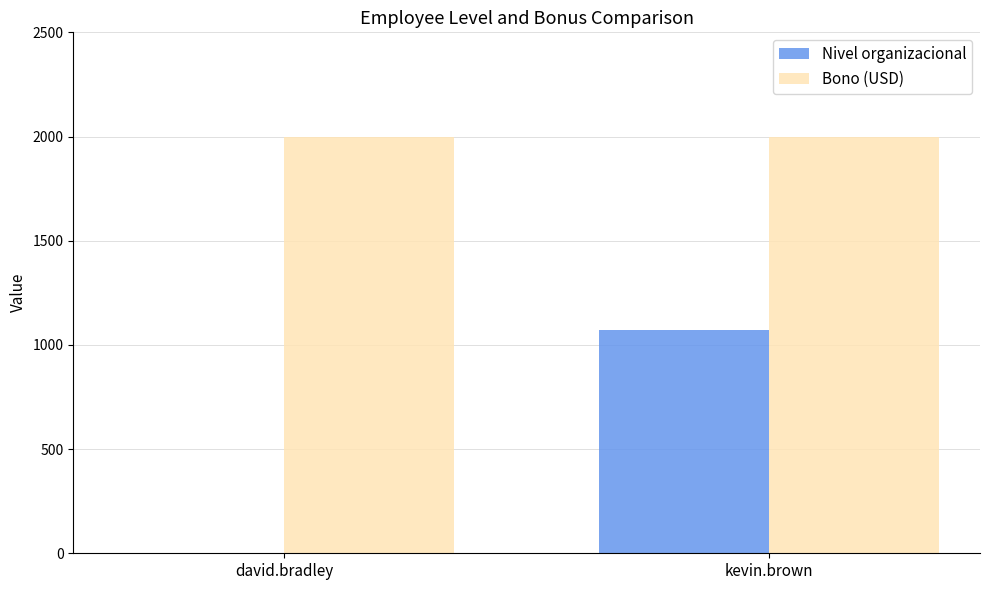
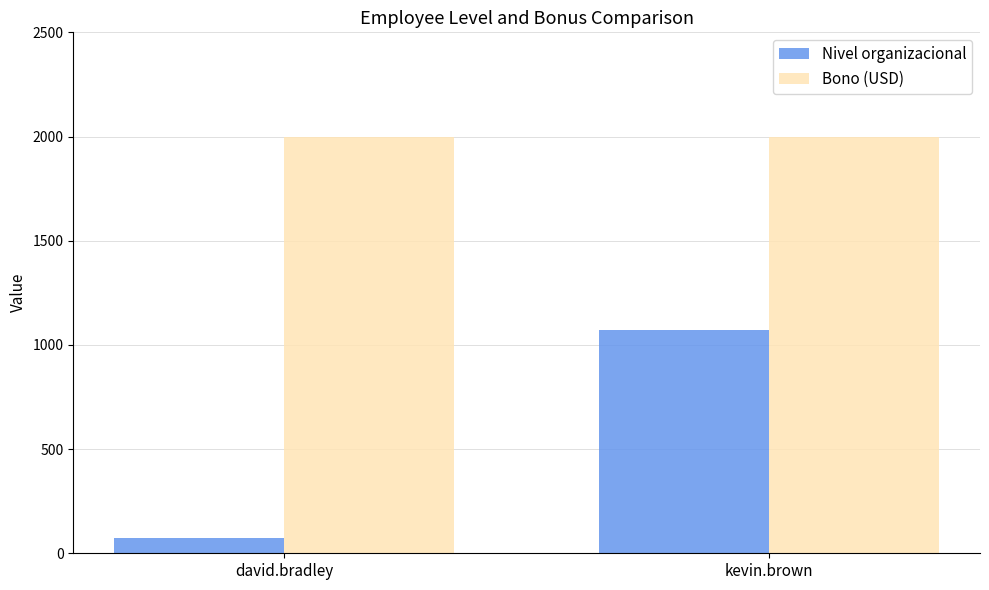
  {
    "Nivel organizacional": {
-     "david.bradley": 0,
+     "david.bradley": 70,
      "kevin.brown": 1070
    },
    "Bono (USD)": {
      "david.bradley": 2000,
      "kevin.brown": 2000
    }
  }
